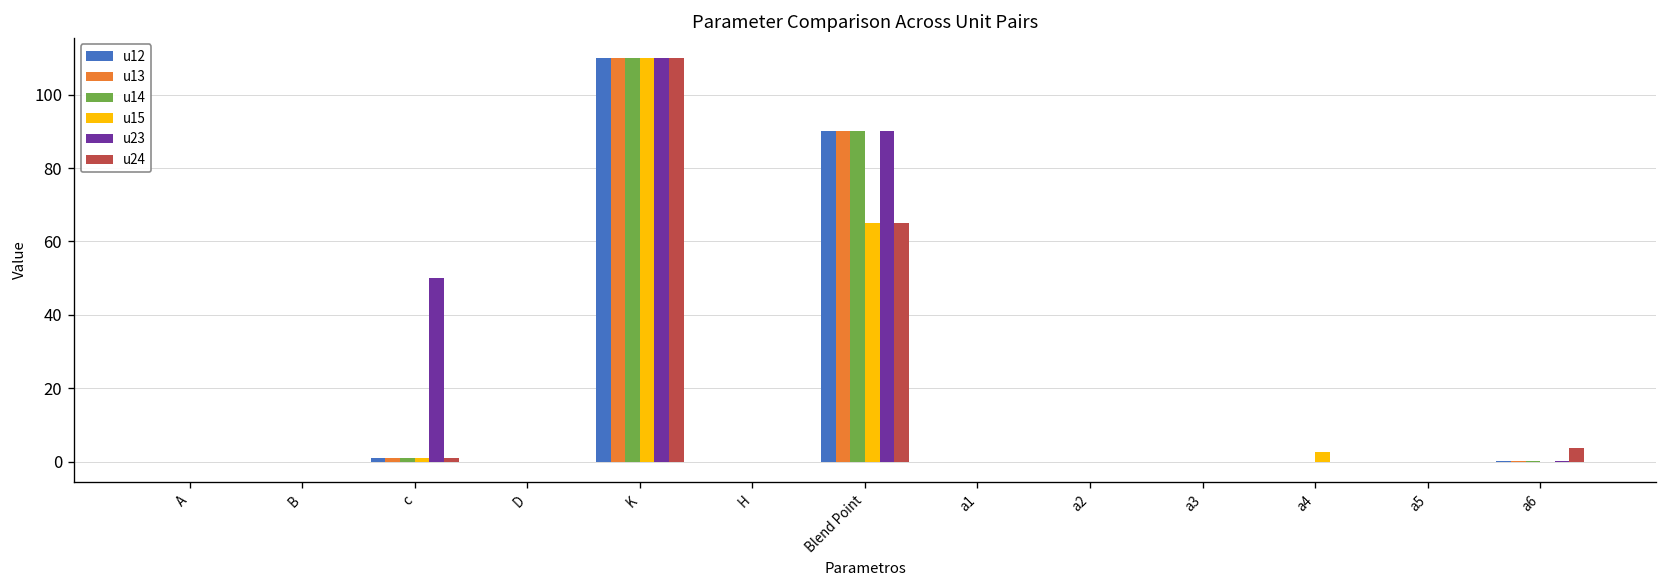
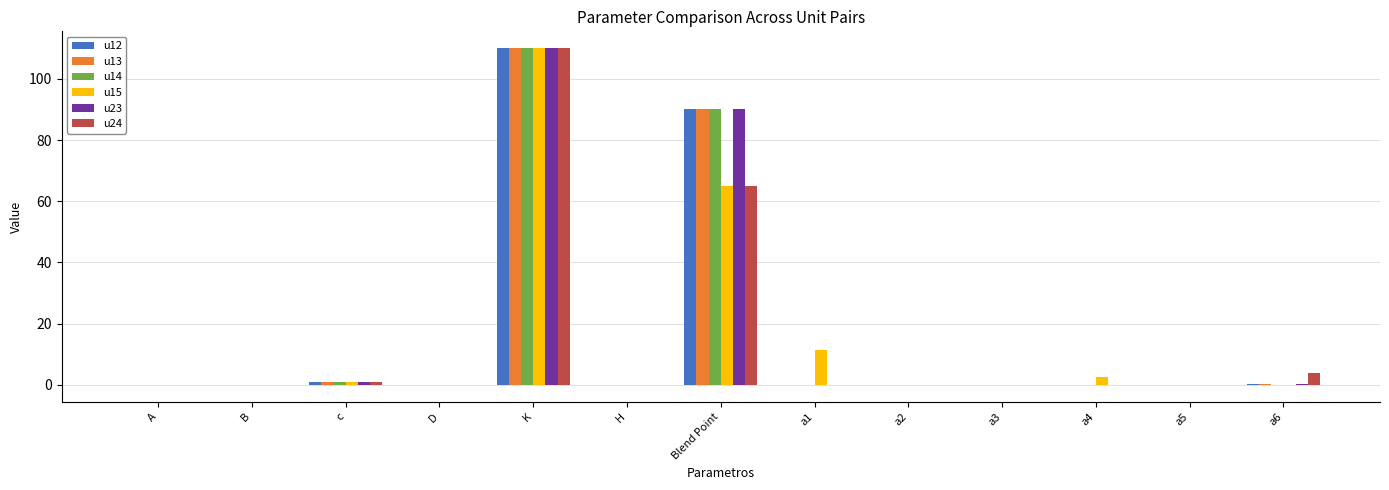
  {
    "u12": {
      "c": 1,
      "K": 110,
      "Blend Point": 90
    },
    "u13": {
      "c": 1,
      "K": 110,
      "Blend Point": 90
    },
    "u14": {
      "c": 1,
      "K": 110,
      "Blend Point": 90
    },
    "u15": {
      "c": 1,
      "K": 110,
      "Blend Point": 65,
-     "a1": 0,
+     "a1": 11,
      "a4": 3
    },
    "u23": {
-     "c": 50,
+     "c": 1,
      "K": 110,
      "Blend Point": 90
    },
    "u24": {
      "c": 1,
      "K": 110,
      "Blend Point": 65,
      "a1": 0,
      "a6": 4
    }
  }
